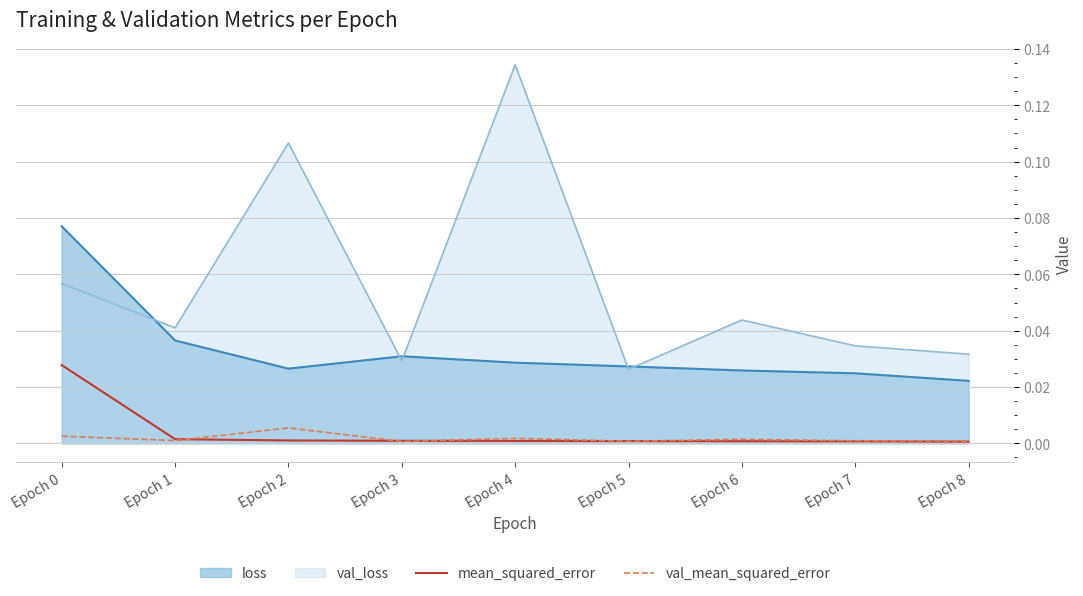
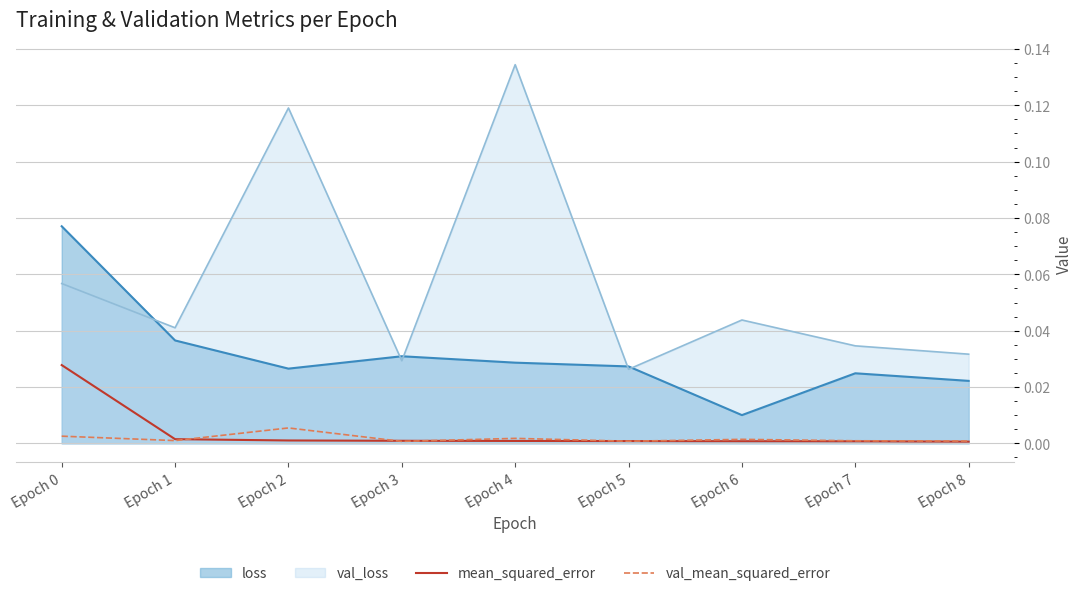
  {
    "loss": {
      "Epoch 0": 0.077,
      "Epoch 1": 0.037,
      "Epoch 2": 0.027,
      "Epoch 3": 0.031,
      "Epoch 4": 0.029,
      "Epoch 5": 0.027,
-     "Epoch 6": 0.026,
+     "Epoch 6": 0.010,
      "Epoch 7": 0.025,
      "Epoch 8": 0.022
    },
    "val_loss": {
      "Epoch 0": 0.057,
      "Epoch 1": 0.041,
-     "Epoch 2": 0.107,
+     "Epoch 2": 0.119,
      "Epoch 3": 0.029,
      "Epoch 4": 0.134,
      "Epoch 5": 0.026,
      "Epoch 6": 0.044,
      "Epoch 7": 0.035,
      "Epoch 8": 0.032
    },
    "mean_squared_error": {
      "Epoch 0": 0.028,
      "Epoch 2": 0.001
    },
    "val_mean_squared_error": {
      "Epoch 0": 0.003,
      "Epoch 2": 0.005
    }
  }
